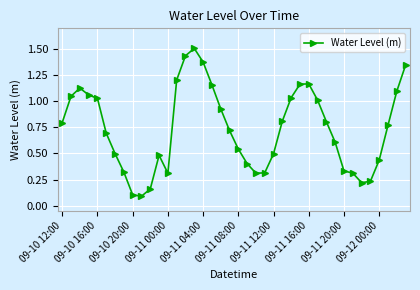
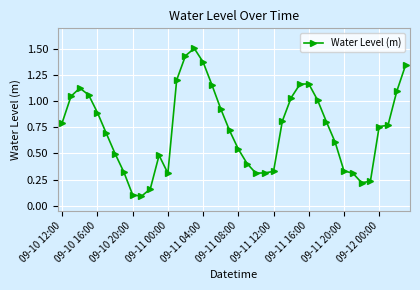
  {
    "09-10 12:00": 0.80,
-   "09-10 16:00": 1.03,
+   "09-10 16:00": 0.89,
    "09-10 20:00": 0.10,
    "09-11 00:00": 0.31,
    "09-11 04:00": 1.38,
    "09-11 08:00": 0.54,
-   "09-11 12:00": 0.50,
+   "09-11 12:00": 0.33,
    "09-11 16:00": 1.17,
    "09-11 20:00": 0.33,
-   "09-12 00:00": 0.44
+   "09-12 00:00": 0.76
  }
